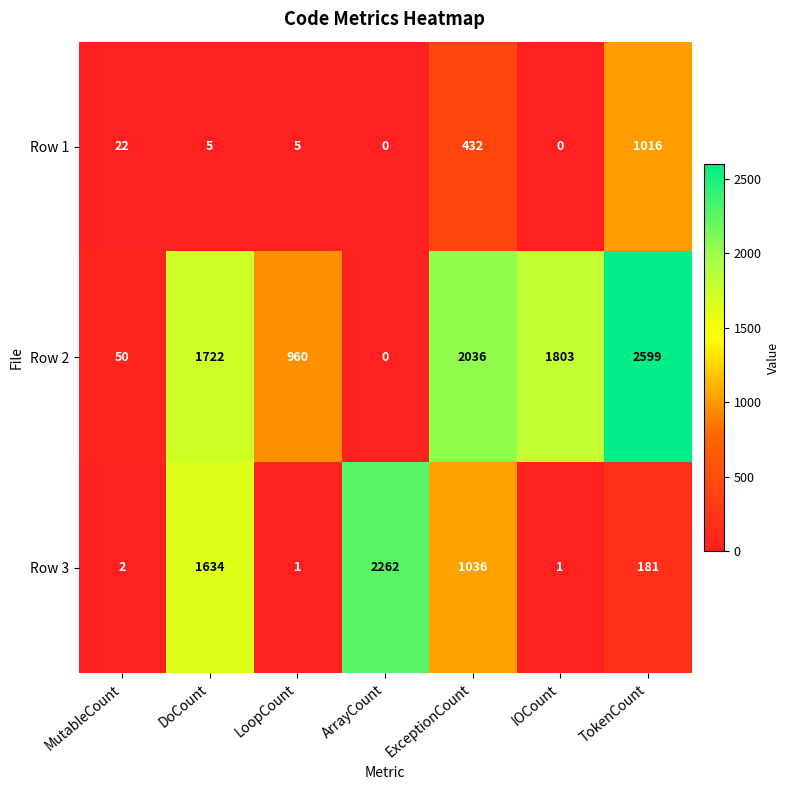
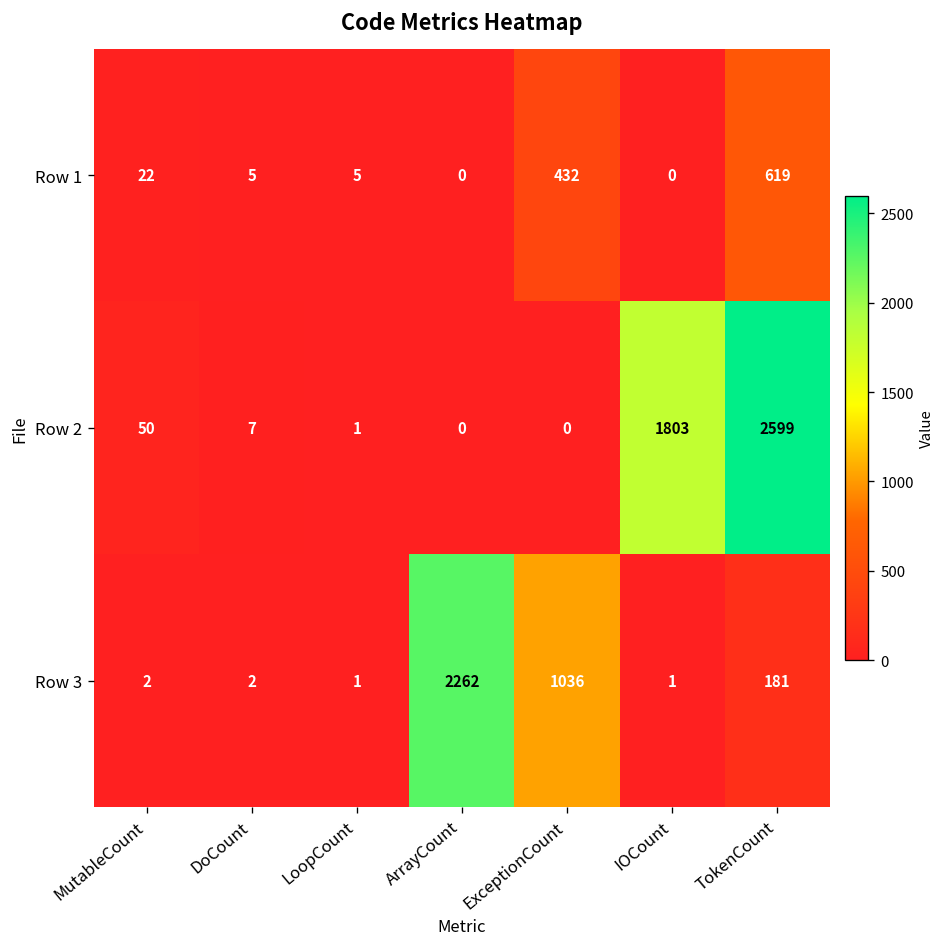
  {
    "Row 1": {
      "MutableCount": 22,
      "DoCount": 5,
      "LoopCount": 5,
      "ArrayCount": 0,
      "ExceptionCount": 432,
      "IOCount": 0,
-     "TokenCount": 1016
+     "TokenCount": 619
    },
    "Row 2": {
      "MutableCount": 50,
-     "DoCount": 1722,
-     "LoopCount": 960,
+     "DoCount": 7,
+     "LoopCount": 1,
      "ArrayCount": 0,
-     "ExceptionCount": 2036,
+     "ExceptionCount": 0,
      "IOCount": 1803,
      "TokenCount": 2599
    },
    "Row 3": {
      "MutableCount": 2,
-     "DoCount": 1634,
+     "DoCount": 2,
      "LoopCount": 1,
      "ArrayCount": 2262,
      "ExceptionCount": 1036,
      "IOCount": 1,
      "TokenCount": 181
    }
  }
